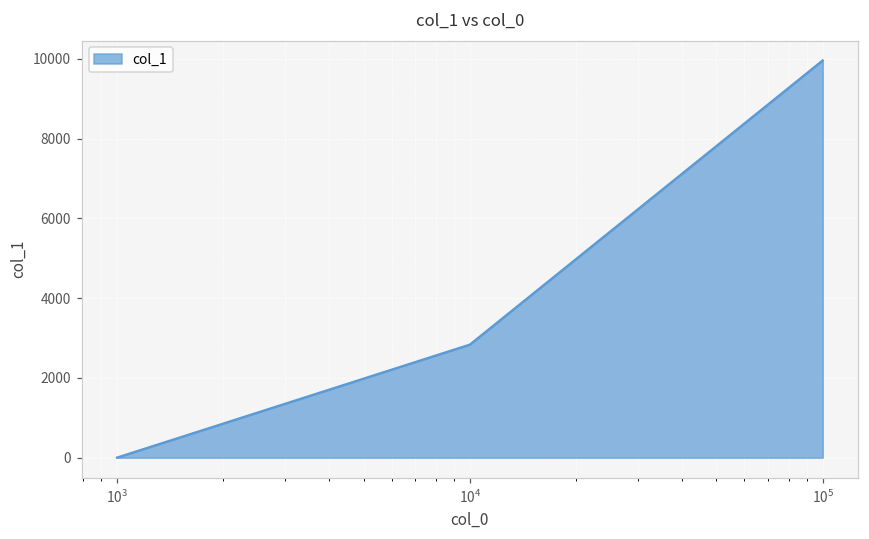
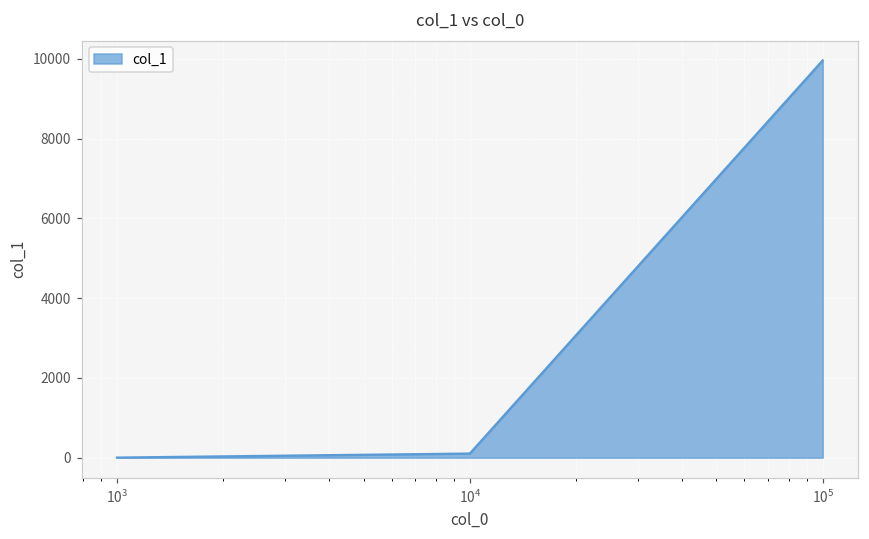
  {
    "10^3": 0,
-   "10^4": 2800,
+   "10^4": 100,
    "10^5": 10000
  }
